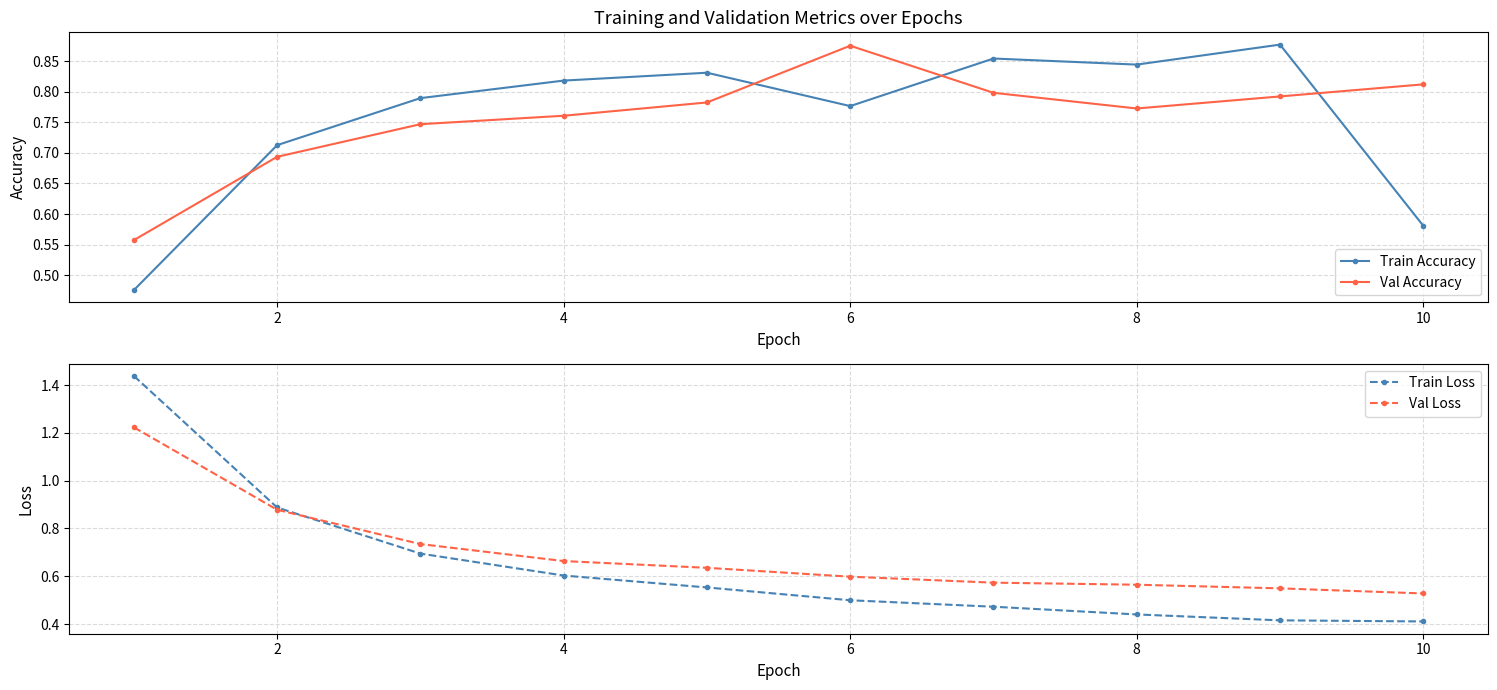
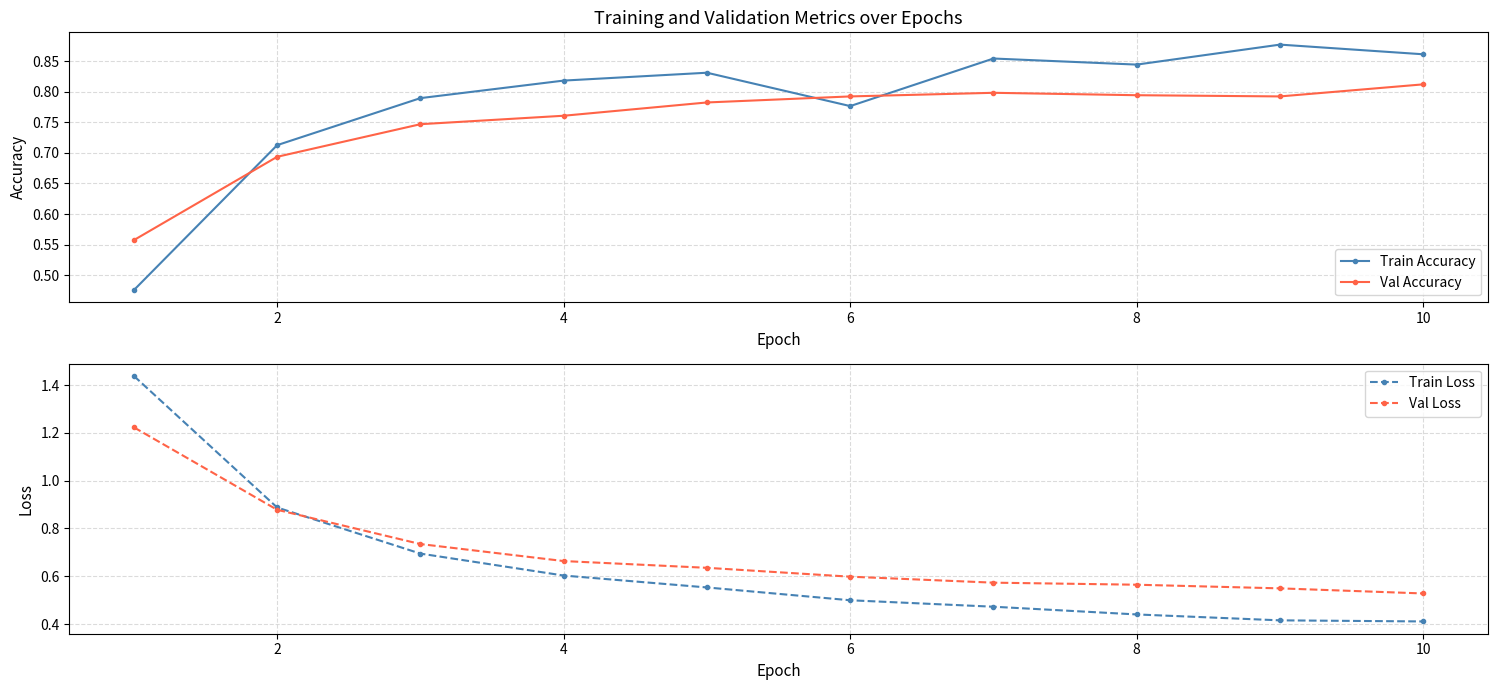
  {
    "Training and Validation Metrics over Epochs": {
      "Train Accuracy": {
        "2": 0.71,
        "4": 0.82,
        "6": 0.78,
        "8": 0.84,
-       "10": 0.58
+       "10": 0.86
      },
      "Val Accuracy": {
        "2": 0.69,
        "4": 0.76,
-       "6": 0.88,
-       "8": 0.77,
+       "6": 0.79,
+       "8": 0.79,
        "10": 0.81
      }
    }
  }
